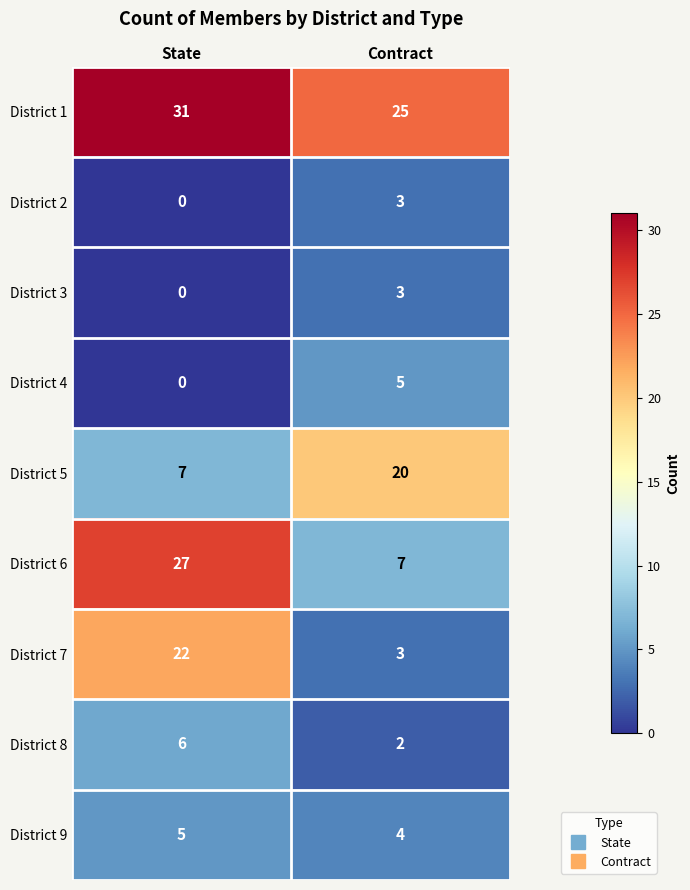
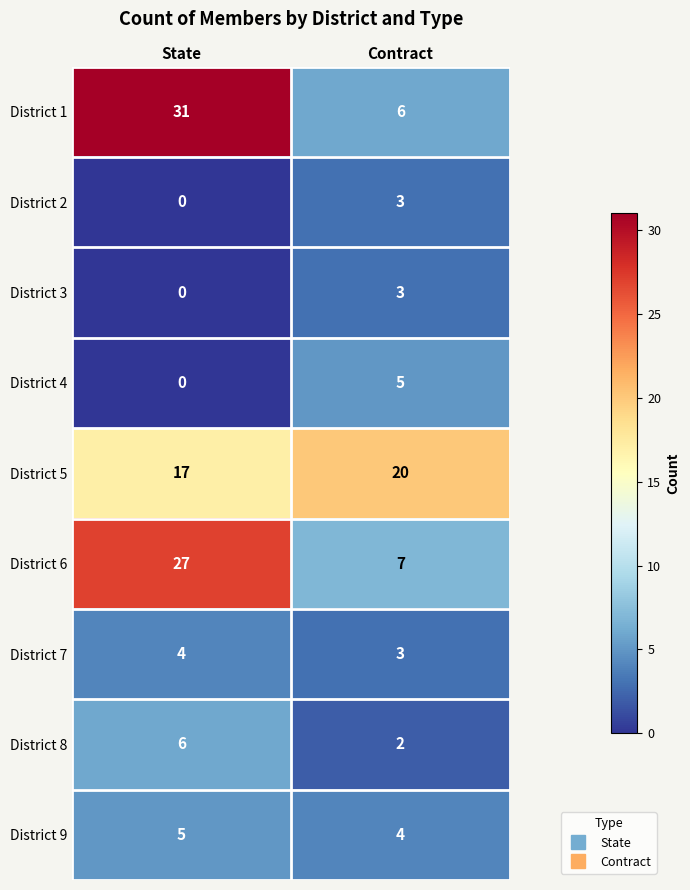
  {
    "District 1": {
      "State": 31,
-     "Contract": 25
+     "Contract": 6
    },
    "District 2": {
      "State": 0,
      "Contract": 3
    },
    "District 3": {
      "State": 0,
      "Contract": 3
    },
    "District 4": {
      "State": 0,
      "Contract": 5
    },
    "District 5": {
-     "State": 7,
+     "State": 17,
      "Contract": 20
    },
    "District 6": {
      "State": 27,
      "Contract": 7
    },
    "District 7": {
-     "State": 22,
+     "State": 4,
      "Contract": 3
    },
    "District 8": {
      "State": 6,
      "Contract": 2
    },
    "District 9": {
      "State": 5,
      "Contract": 4
    }
  }
